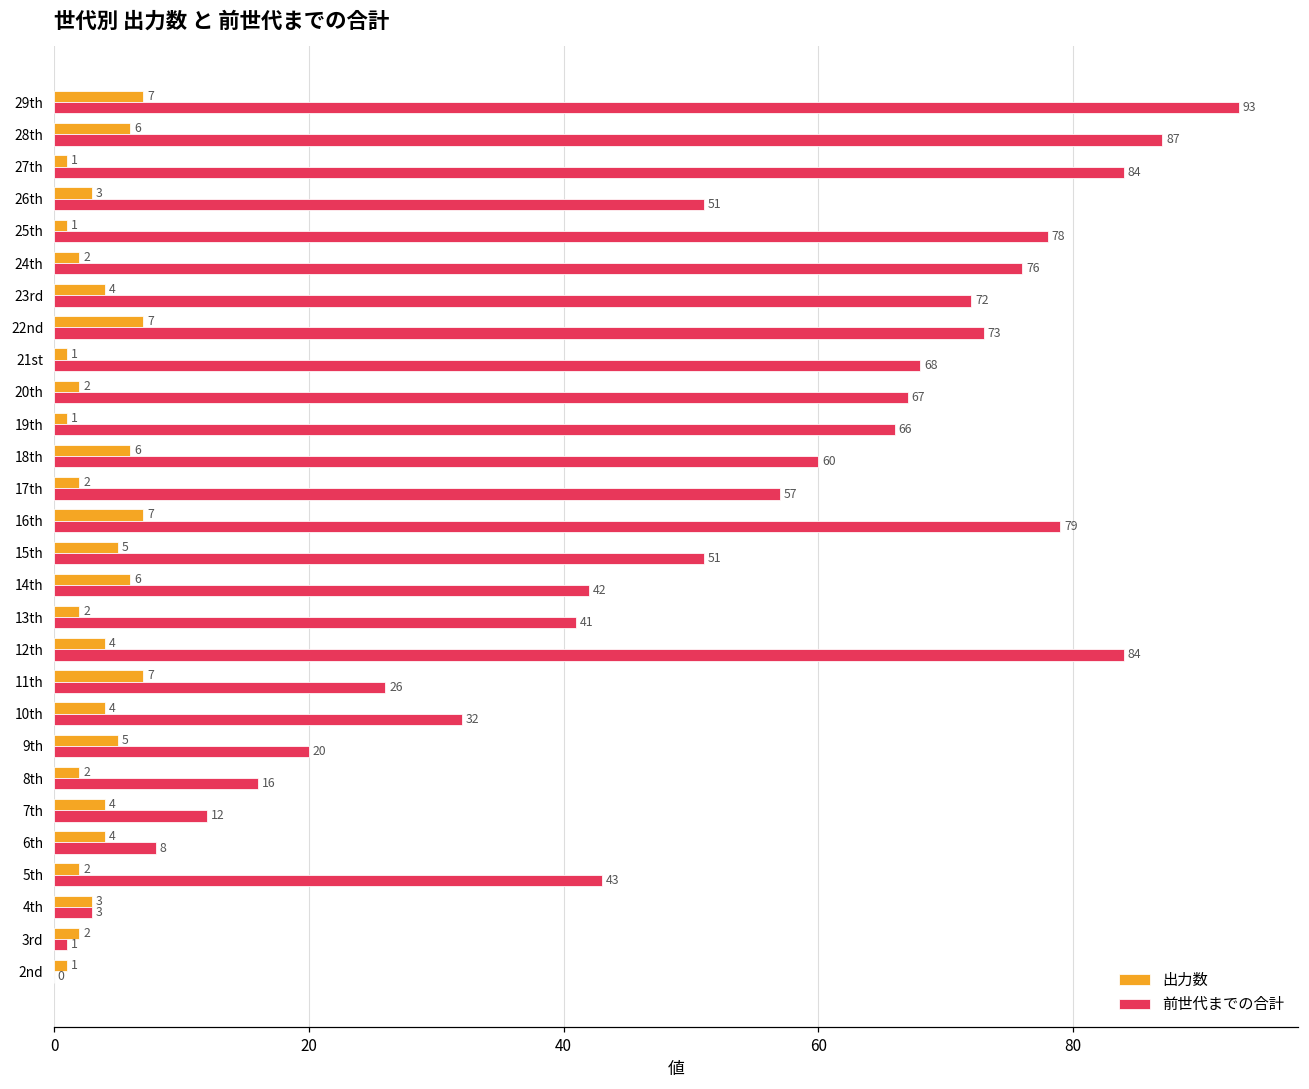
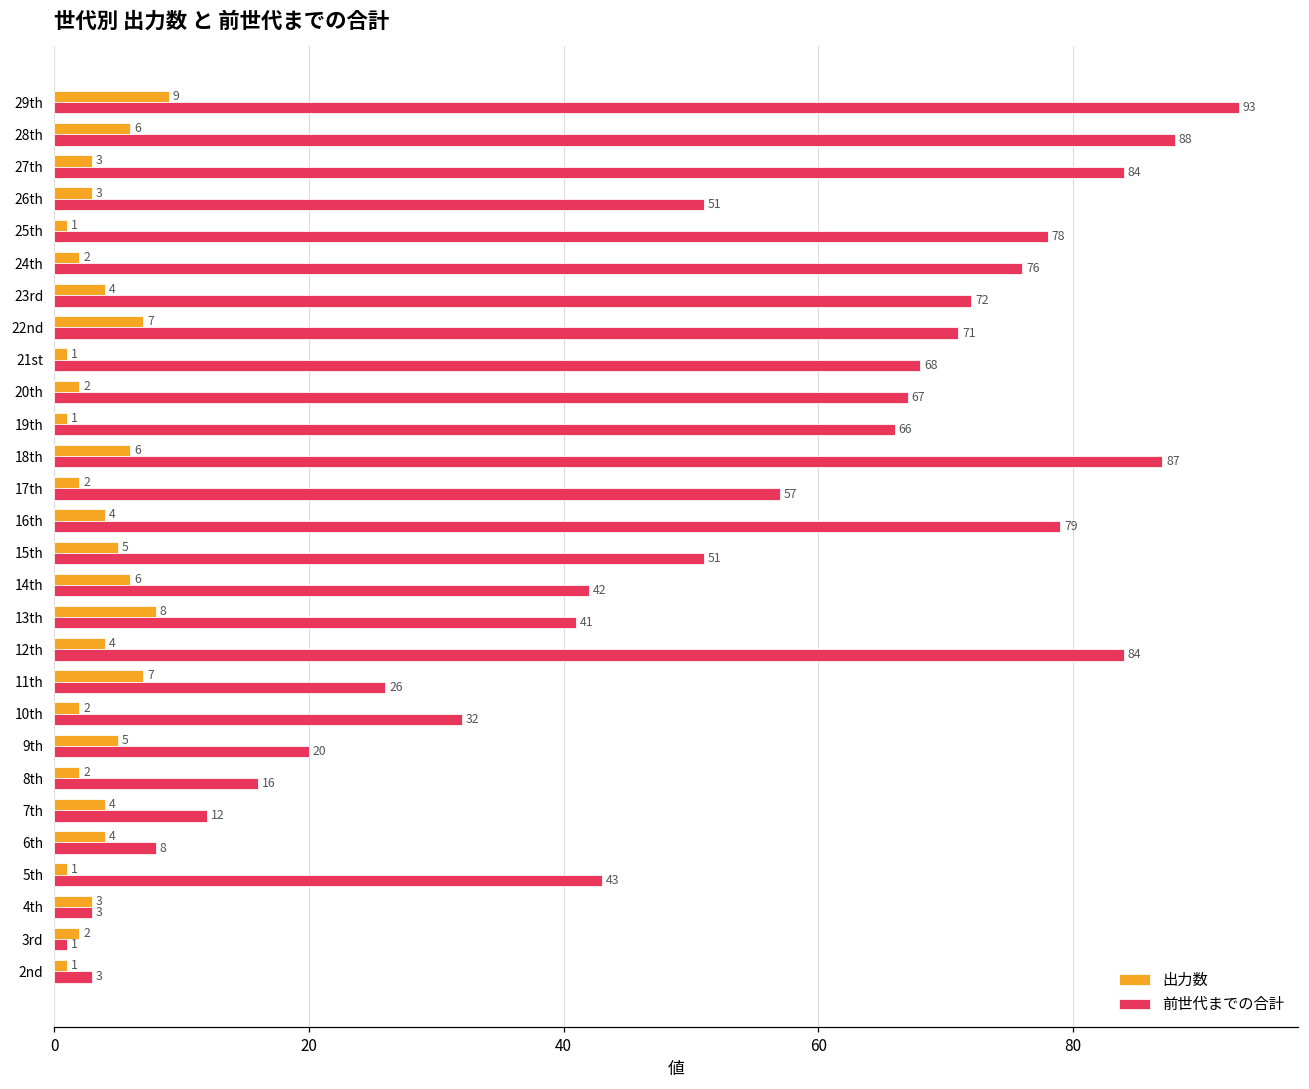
  {
    "出力数": {
-     "29th": 7,
+     "29th": 9,
      "28th": 6,
-     "27th": 1,
+     "27th": 3,
      "26th": 3,
      "25th": 1,
      "24th": 2,
      "23rd": 4,
      "22nd": 7,
      "21st": 1,
      "20th": 2,
      "19th": 1,
      "18th": 6,
      "17th": 2,
-     "16th": 7,
+     "16th": 4,
      "15th": 5,
      "14th": 6,
-     "13th": 2,
+     "13th": 8,
      "12th": 4,
      "11th": 7,
-     "10th": 4,
+     "10th": 2,
      "9th": 5,
      "8th": 2,
      "7th": 4,
      "6th": 4,
-     "5th": 2,
+     "5th": 1,
      "4th": 3,
      "3rd": 2,
      "2nd": 1
    },
    "前世代までの合計": {
      "29th": 93,
-     "28th": 87,
+     "28th": 88,
      "27th": 84,
      "26th": 51,
      "25th": 78,
      "24th": 76,
      "23rd": 72,
-     "22nd": 73,
+     "22nd": 71,
      "21st": 68,
      "20th": 67,
      "19th": 66,
-     "18th": 60,
+     "18th": 87,
      "17th": 57,
      "16th": 79,
      "15th": 51,
      "14th": 42,
      "13th": 41,
      "12th": 84,
      "11th": 26,
      "10th": 32,
      "9th": 20,
      "8th": 16,
      "7th": 12,
      "6th": 8,
      "5th": 43,
      "4th": 3,
      "3rd": 1,
-     "2nd": 0
+     "2nd": 3
    }
  }
